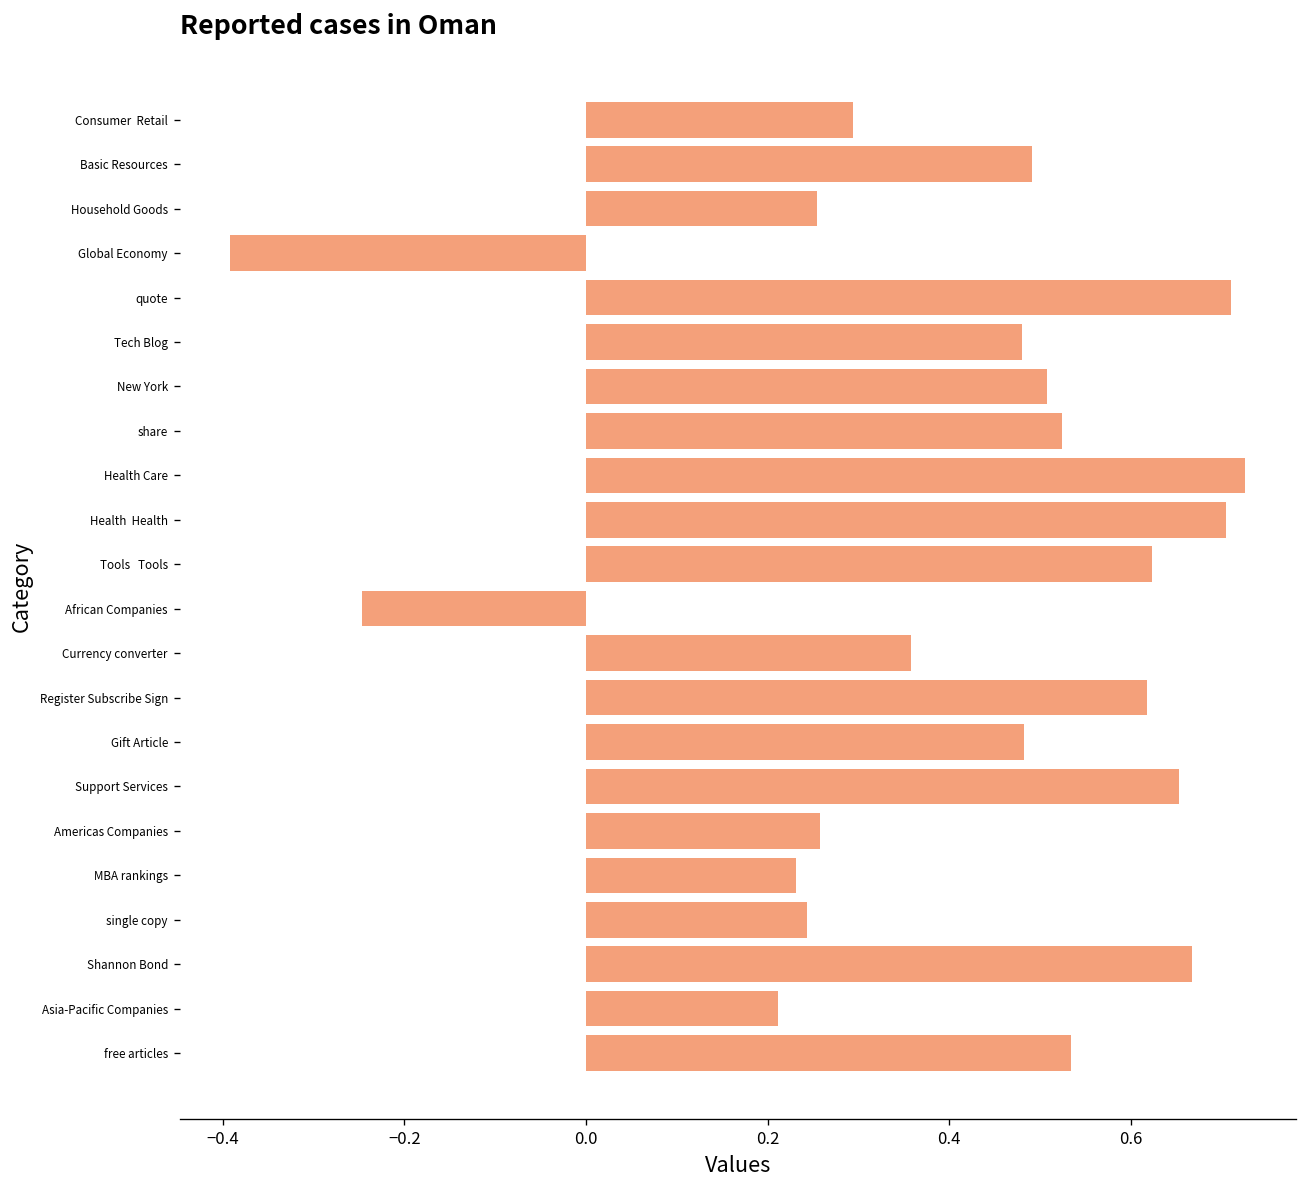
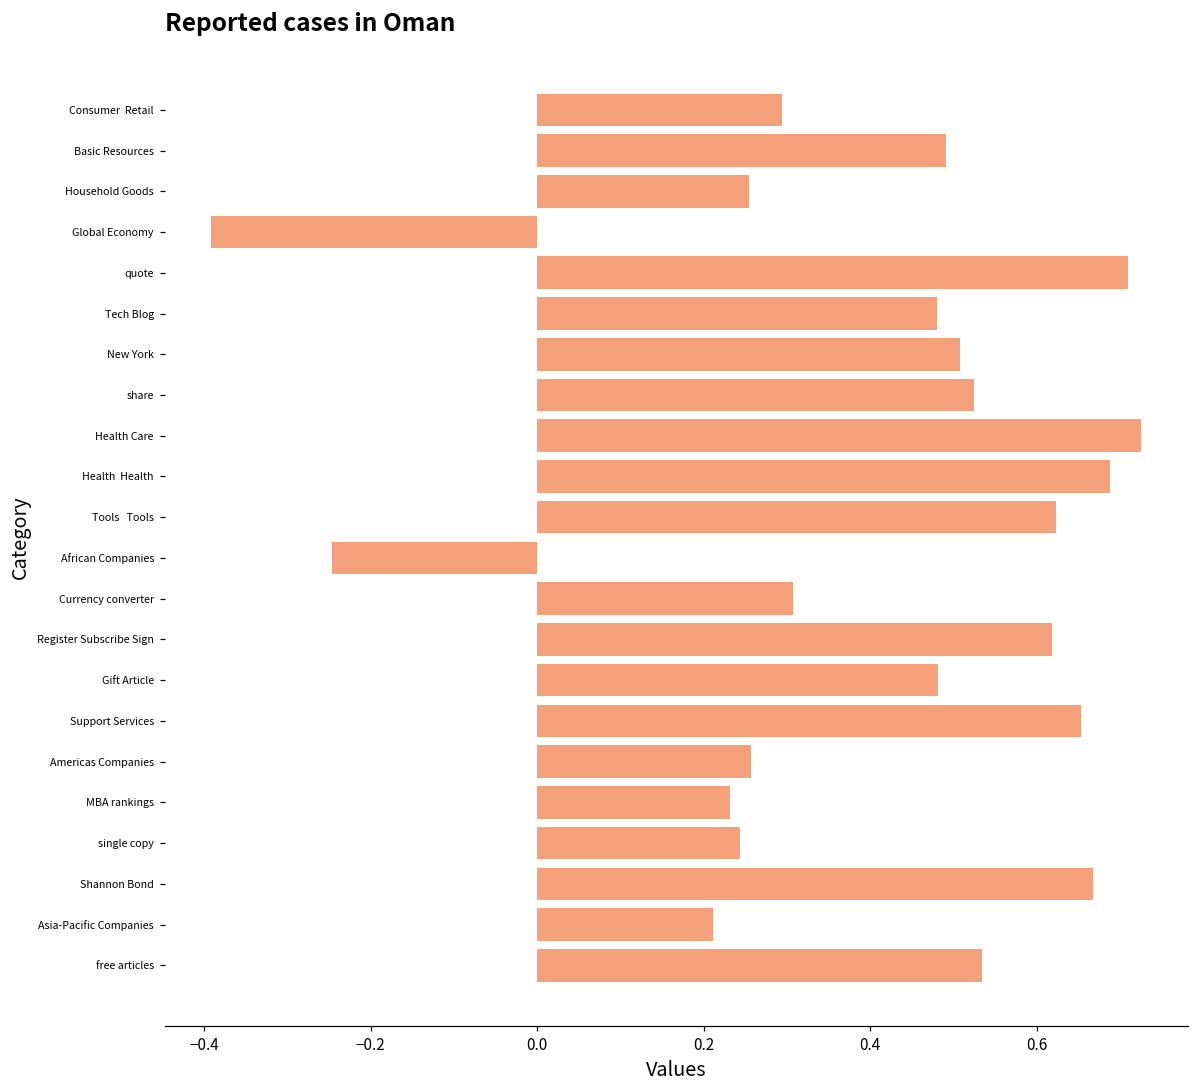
  {
    "Consumer Retail": 0.29,
    "Basic Resources": 0.49,
    "Household Goods": 0.25,
    "Global Economy": -0.39,
    "quote": 0.71,
    "Tech Blog": 0.48,
    "New York": 0.51,
    "share": 0.52,
    "Health Care": 0.73,
-   "Health Health": 0.71,
+   "Health Health": 0.69,
    "Tools Tools": 0.62,
    "African Companies": -0.25,
-   "Currency converter": 0.36,
+   "Currency converter": 0.31,
    "Register Subscribe Sign": 0.62,
    "Gift Article": 0.48,
    "Support Services": 0.65,
    "Americas Companies": 0.26,
    "MBA rankings": 0.23,
    "single copy": 0.24,
    "Shannon Bond": 0.67,
    "Asia-Pacific Companies": 0.21,
    "free articles": 0.53
  }
